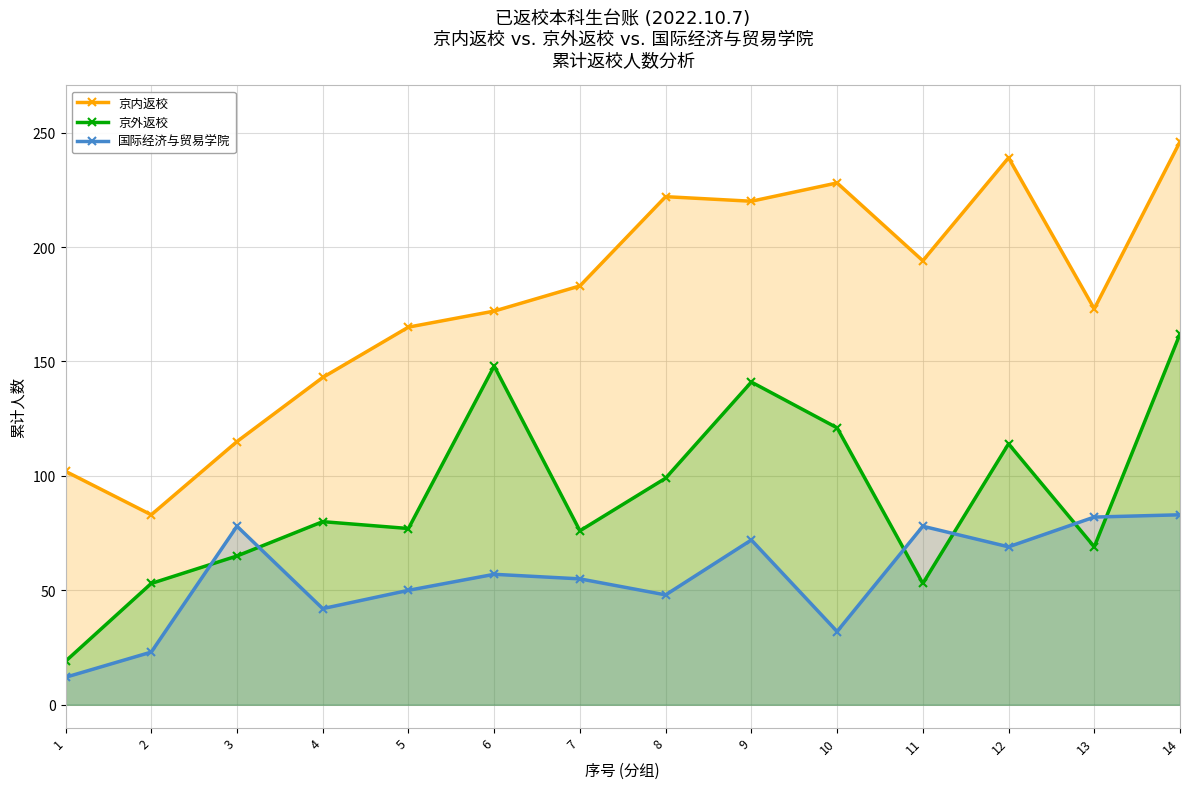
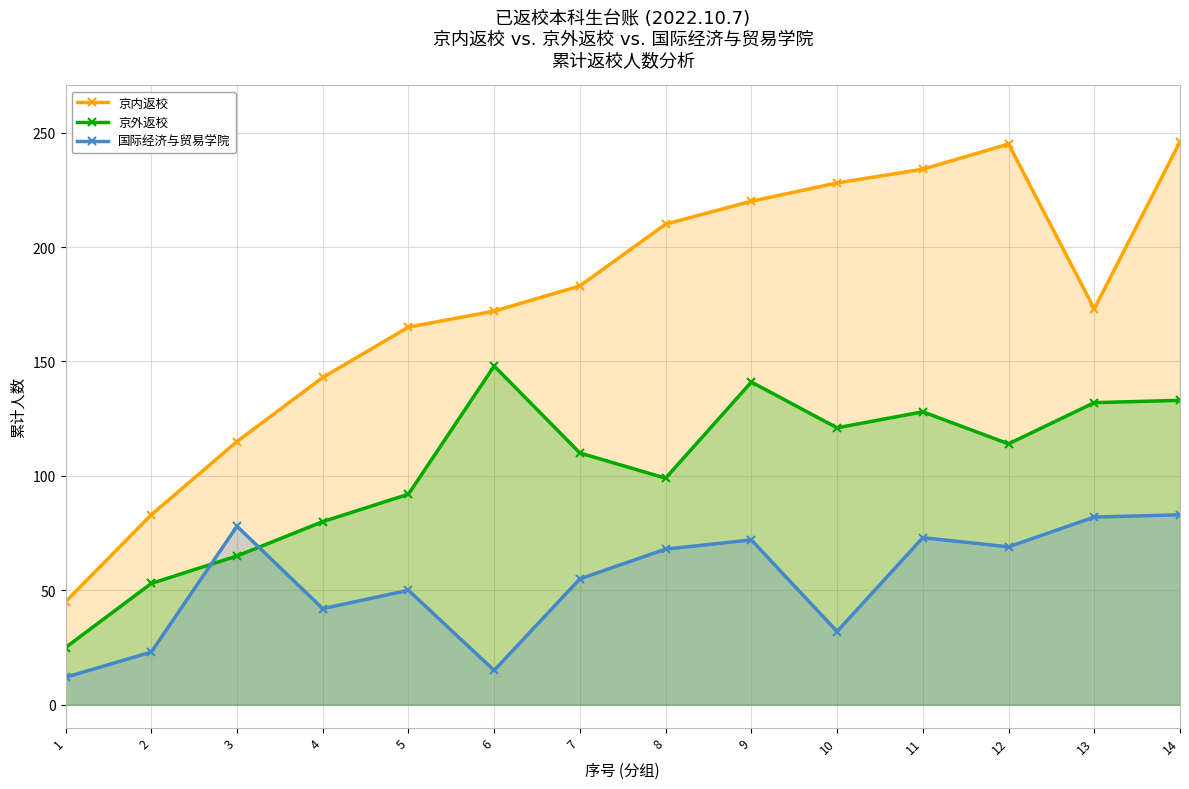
  {
    "京内返校": {
-     "1": 102,
+     "1": 45,
      "2": 83,
      "3": 115,
      "4": 143,
      "5": 165,
      "6": 172,
      "7": 183,
-     "8": 222,
+     "8": 210,
      "9": 220,
      "10": 228,
-     "11": 194,
-     "12": 239,
+     "11": 234,
+     "12": 245,
      "13": 173,
      "14": 246
    },
    "京外返校": {
-     "1": 19,
+     "1": 25,
      "2": 53,
      "3": 65,
      "4": 80,
-     "5": 77,
+     "5": 92,
      "6": 148,
-     "7": 76,
+     "7": 110,
      "8": 99,
      "9": 141,
      "10": 121,
-     "11": 53,
+     "11": 128,
      "12": 114,
-     "13": 69,
-     "14": 162
+     "13": 132,
+     "14": 133
    },
    "国际经济与贸易学院": {
      "1": 12,
      "2": 23,
      "3": 78,
      "4": 42,
      "5": 50,
-     "6": 57,
+     "6": 15,
      "7": 55,
-     "8": 48,
+     "8": 68,
      "9": 72,
      "10": 32,
-     "11": 78,
+     "11": 73,
      "12": 69,
      "13": 82,
      "14": 83
    }
  }
